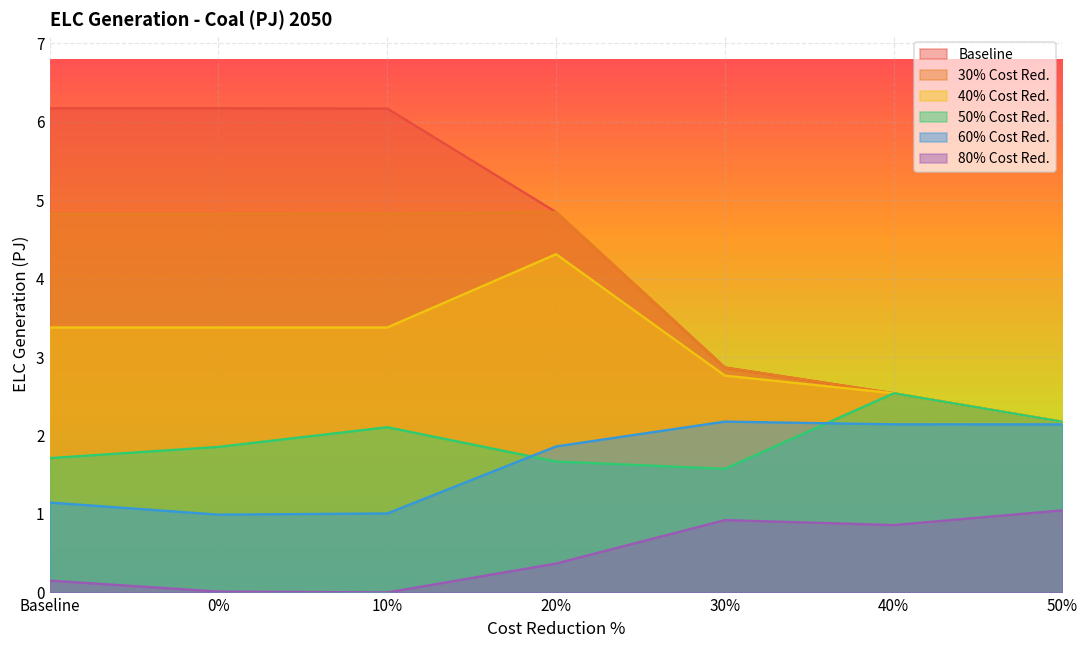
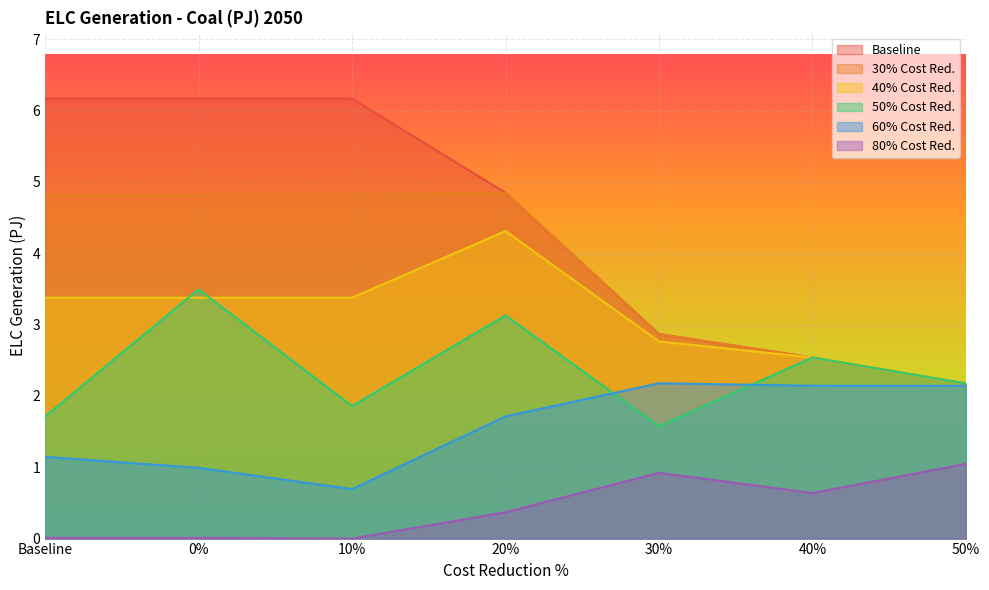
  {
    "50% Cost Red.": {
      "Baseline": 1.7,
-     "0%": 1.9,
-     "10%": 2.1,
-     "20%": 1.7,
+     "0%": 3.5,
+     "10%": 1.9,
+     "20%": 3.1,
      "30%": 1.6
    },
    "60% Cost Red.": {
      "Baseline": 1.1,
      "0%": 1.0,
-     "10%": 1.0,
-     "20%": 1.9,
+     "10%": 0.7,
+     "20%": 1.7,
      "30%": 2.2,
      "40%": 2.1
    },
    "80% Cost Red.": {
-     "Baseline": 0.2,
+     "Baseline": 0.0,
      "0%": 0.0,
      "10%": 0.0,
      "20%": 0.4,
      "30%": 0.9,
-     "40%": 0.9,
+     "40%": 0.6,
      "50%": 1.0
    }
  }
